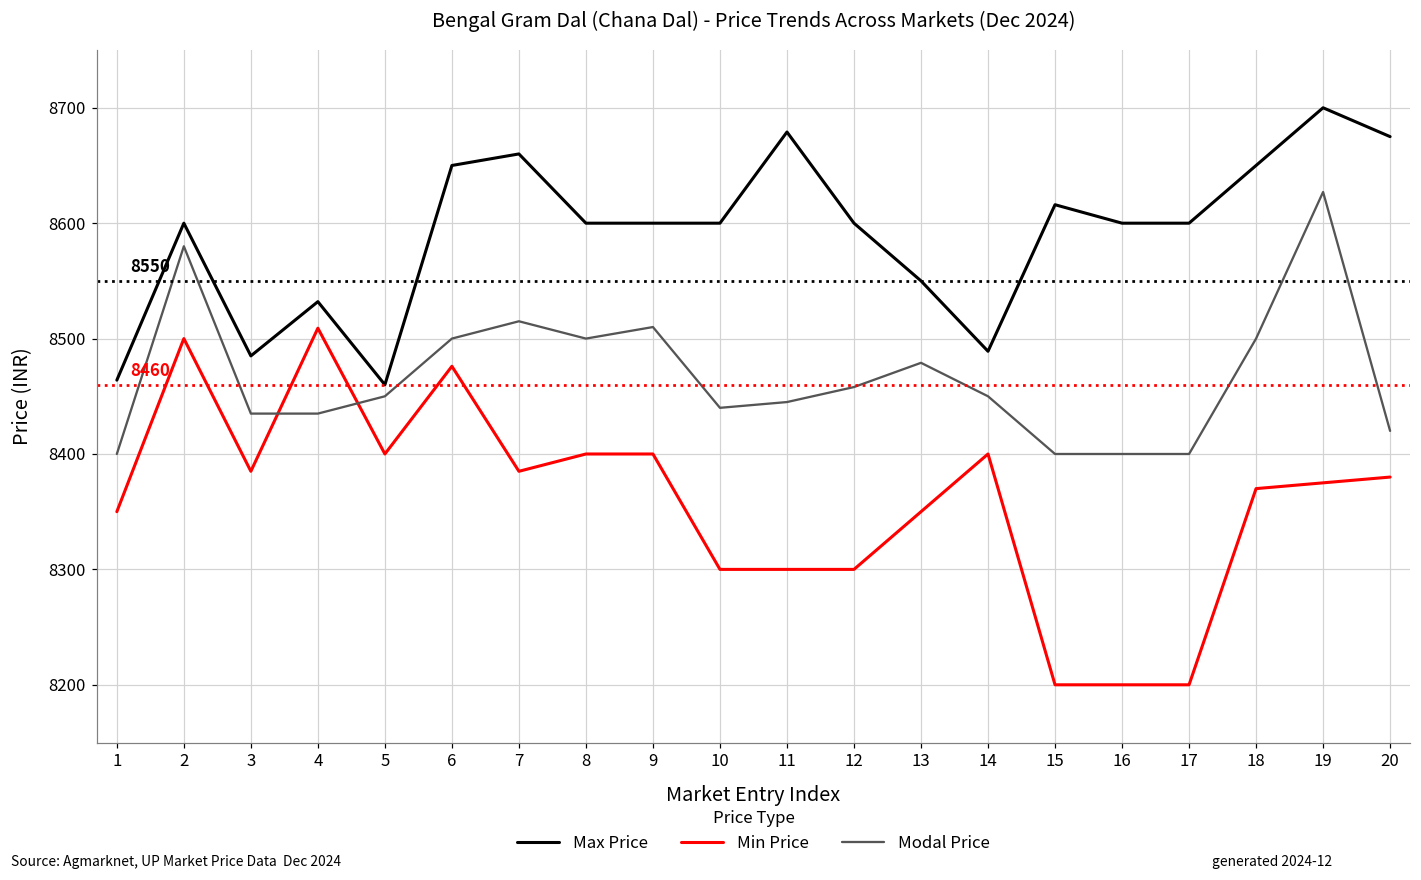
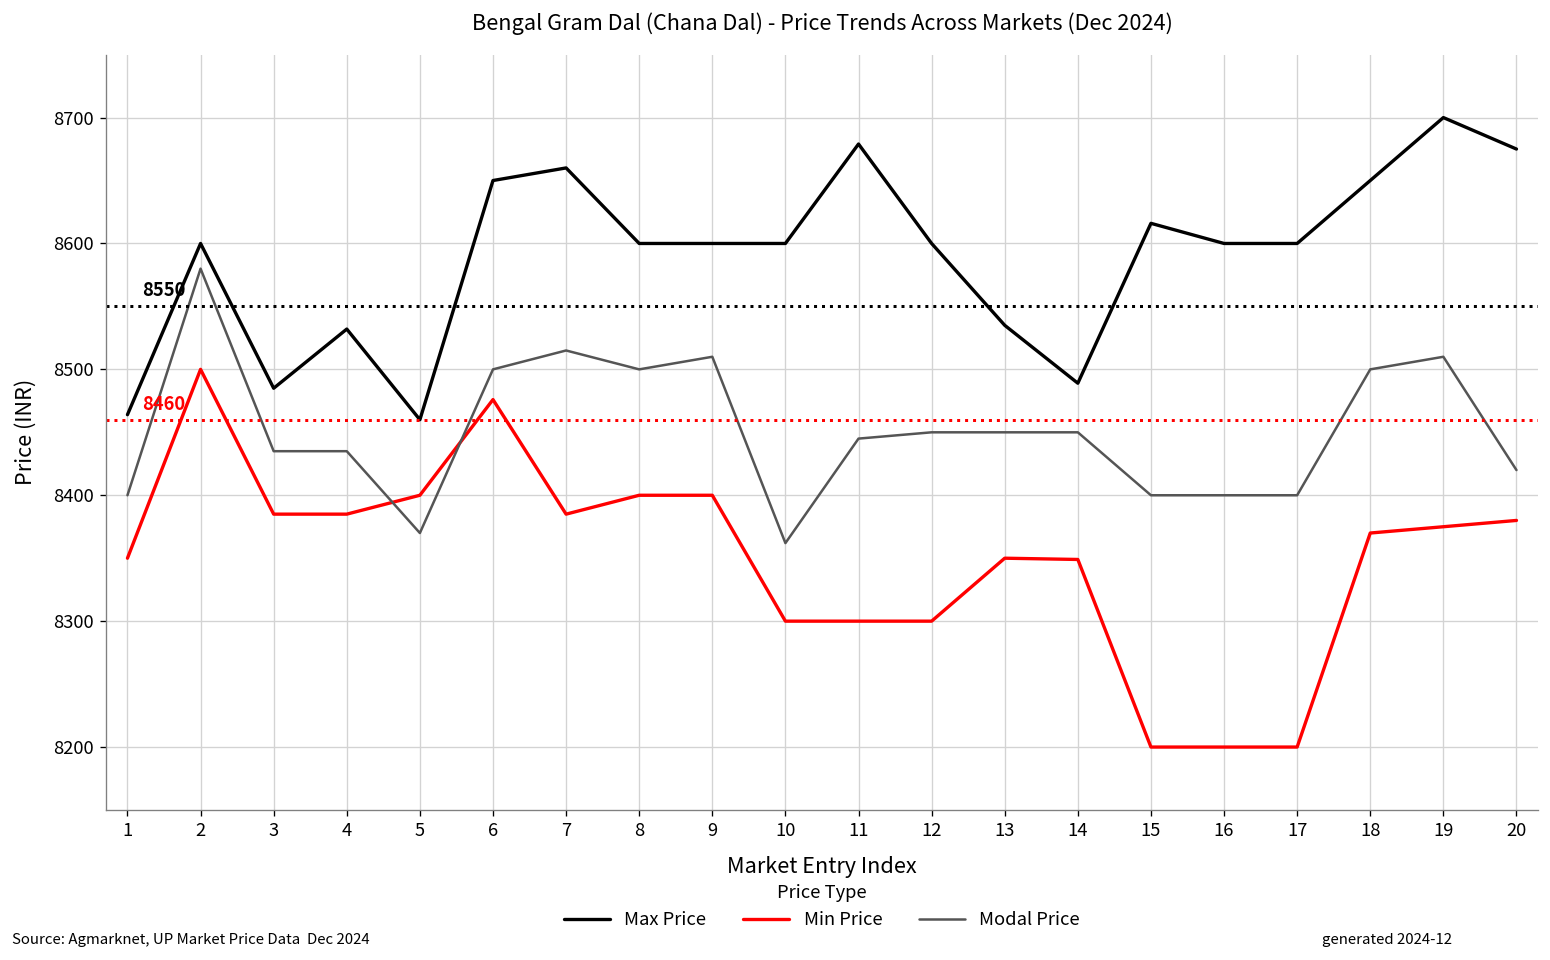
  {
    "Max Price": {
      "2": 8600,
      "3": 8485,
      "4": 8532,
      "5": 8460,
      "6": 8650,
      "7": 8660,
      "8": 8600,
      "9": 8600,
      "10": 8600,
      "11": 8679,
      "12": 8600,
-     "13": 8550,
+     "13": 8535,
      "14": 8489,
      "15": 8616,
      "16": 8600,
      "17": 8600,
      "18": 8650,
      "19": 8700,
      "20": 8675
    },
    "Min Price": {
      "1": 8350,
      "2": 8500,
      "3": 8385,
-     "4": 8509,
+     "4": 8385,
      "5": 8400,
      "6": 8476,
      "7": 8385,
      "8": 8400,
      "9": 8400,
      "10": 8300,
      "11": 8300,
      "12": 8300,
      "13": 8350,
-     "14": 8400,
+     "14": 8349,
      "15": 8200,
      "16": 8200,
      "17": 8200,
      "18": 8370,
      "19": 8375,
      "20": 8380
    },
    "Modal Price": {
      "1": 8400,
      "3": 8435,
      "4": 8435,
-     "5": 8450,
+     "5": 8370,
      "6": 8500,
      "7": 8515,
      "8": 8500,
      "9": 8510,
-     "10": 8440,
+     "10": 8362,
      "11": 8445,
-     "12": 8458,
-     "13": 8479,
+     "12": 8450,
+     "13": 8450,
      "14": 8450,
      "15": 8400,
      "16": 8400,
      "17": 8400,
      "18": 8500,
-     "19": 8627,
+     "19": 8510,
      "20": 8420
    }
  }
